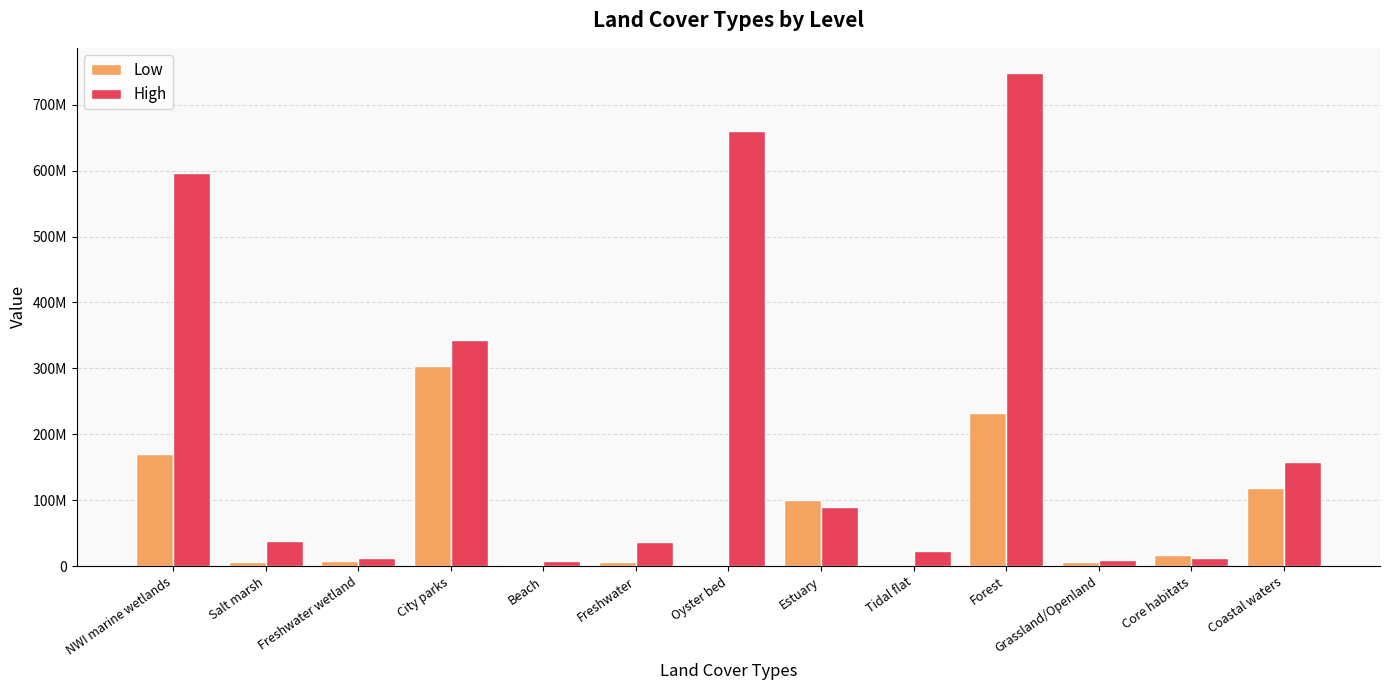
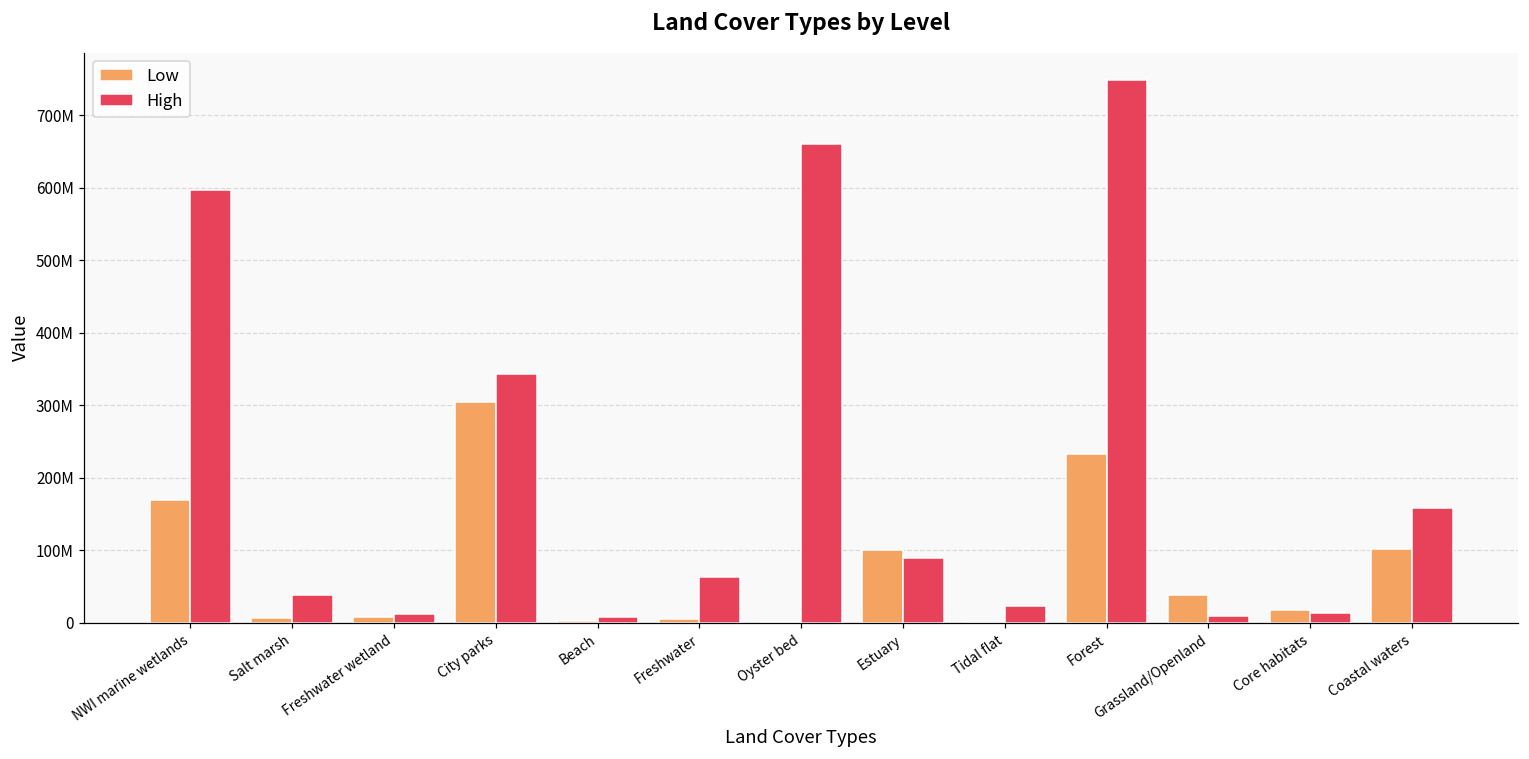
  {
    "Low": {
      "NWI marine wetlands": 170000000,
      "Salt marsh": 10000000,
      "Freshwater wetland": 10000000,
      "City parks": 300000000,
      "Freshwater": 10000000,
      "Estuary": 100000000,
      "Forest": 230000000,
-     "Grassland/Openland": 10000000,
+     "Grassland/Openland": 40000000,
      "Core habitats": 20000000,
-     "Coastal waters": 120000000
+     "Coastal waters": 100000000
    },
    "High": {
      "NWI marine wetlands": 600000000,
      "Salt marsh": 40000000,
      "Freshwater wetland": 10000000,
      "City parks": 340000000,
      "Beach": 10000000,
-     "Freshwater": 40000000,
+     "Freshwater": 60000000,
      "Oyster bed": 660000000,
      "Estuary": 90000000,
      "Tidal flat": 20000000,
      "Forest": 750000000,
      "Grassland/Openland": 10000000,
      "Core habitats": 10000000,
      "Coastal waters": 160000000
    }
  }
